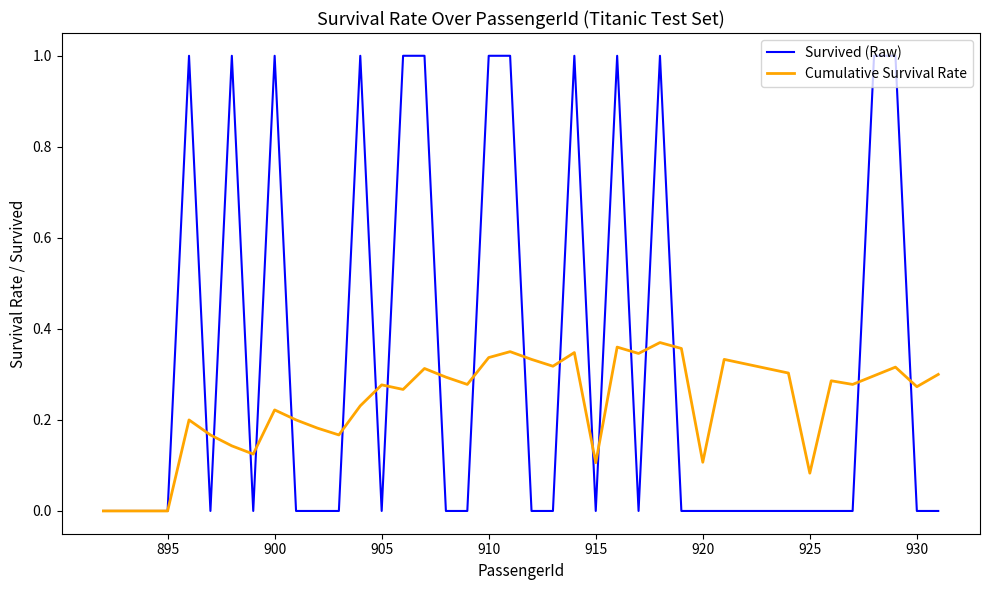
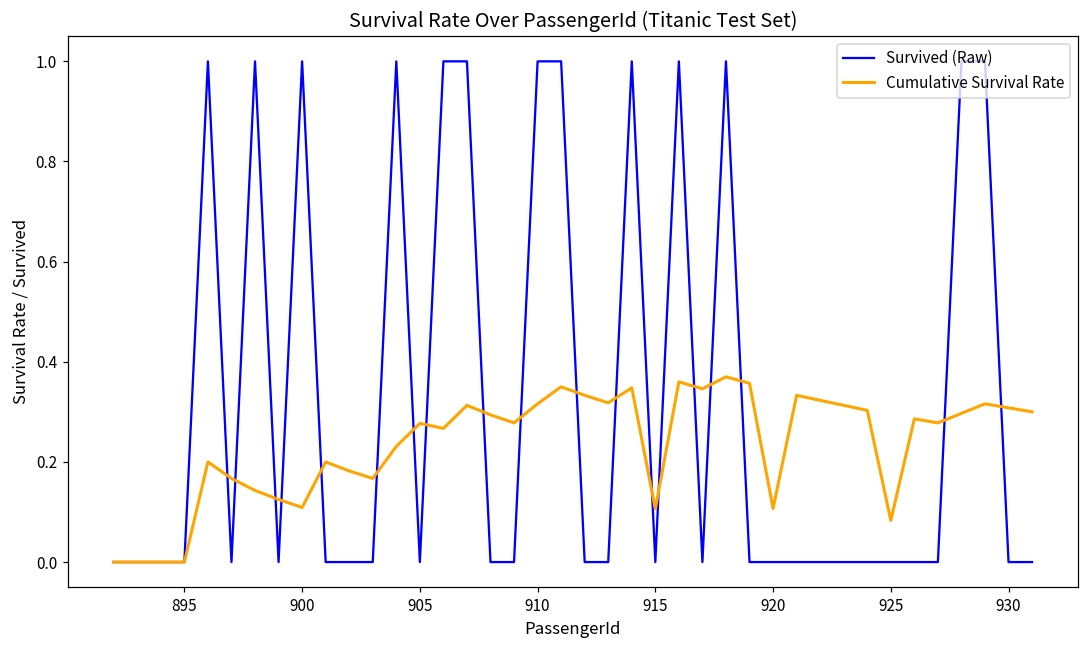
  {
    "Survived (Raw)": {
      "900": 1.00,
      "905": 0.00,
      "910": 1.00,
      "915": 0.00,
      "920": 0.00,
      "925": 0.00,
      "930": 0.00
    },
    "Cumulative Survival Rate": {
-     "900": 0.22,
+     "900": 0.11,
      "905": 0.28,
-     "910": 0.34,
+     "910": 0.32,
      "915": 0.11,
      "920": 0.11,
      "925": 0.08,
-     "930": 0.27
+     "930": 0.31
    }
  }
